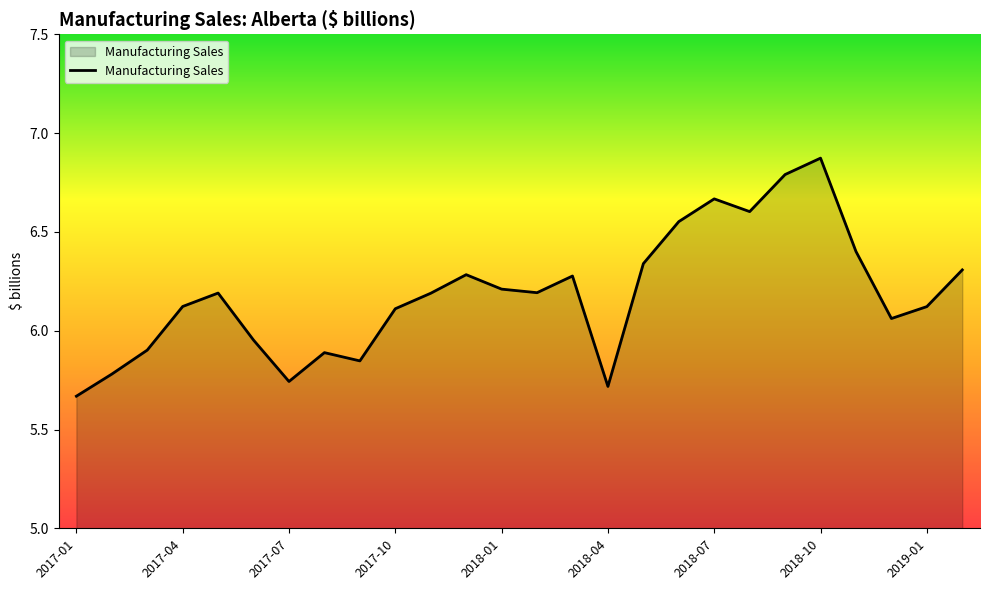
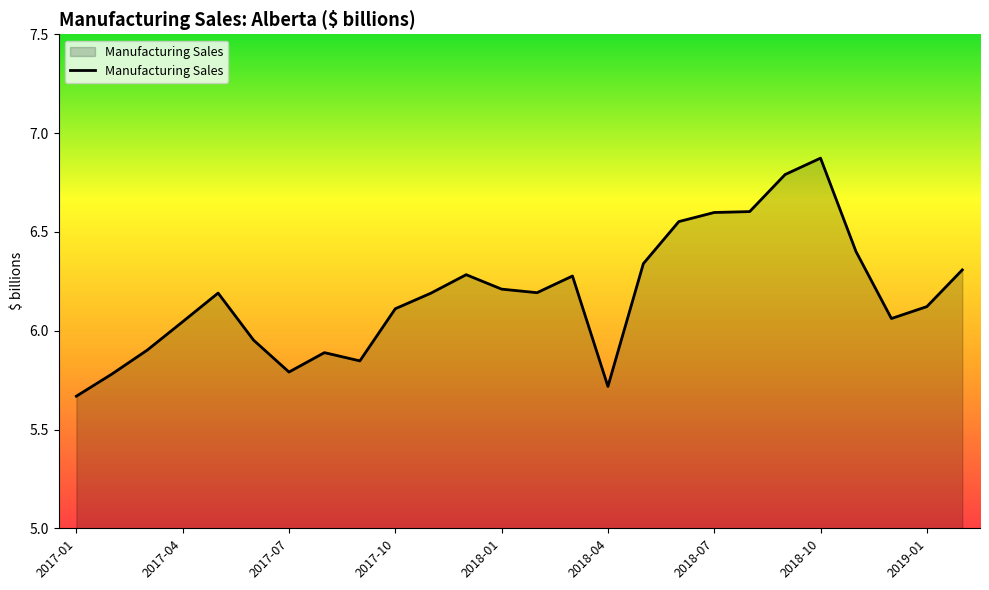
  {
    "2017-01": 5.67,
-   "2017-04": 6.12,
-   "2017-07": 5.74,
+   "2017-04": 6.05,
+   "2017-07": 5.79,
    "2017-10": 6.11,
    "2018-01": 6.21,
    "2018-04": 5.72,
-   "2018-07": 6.67,
+   "2018-07": 6.60,
    "2018-10": 6.87,
    "2019-01": 6.12
  }
